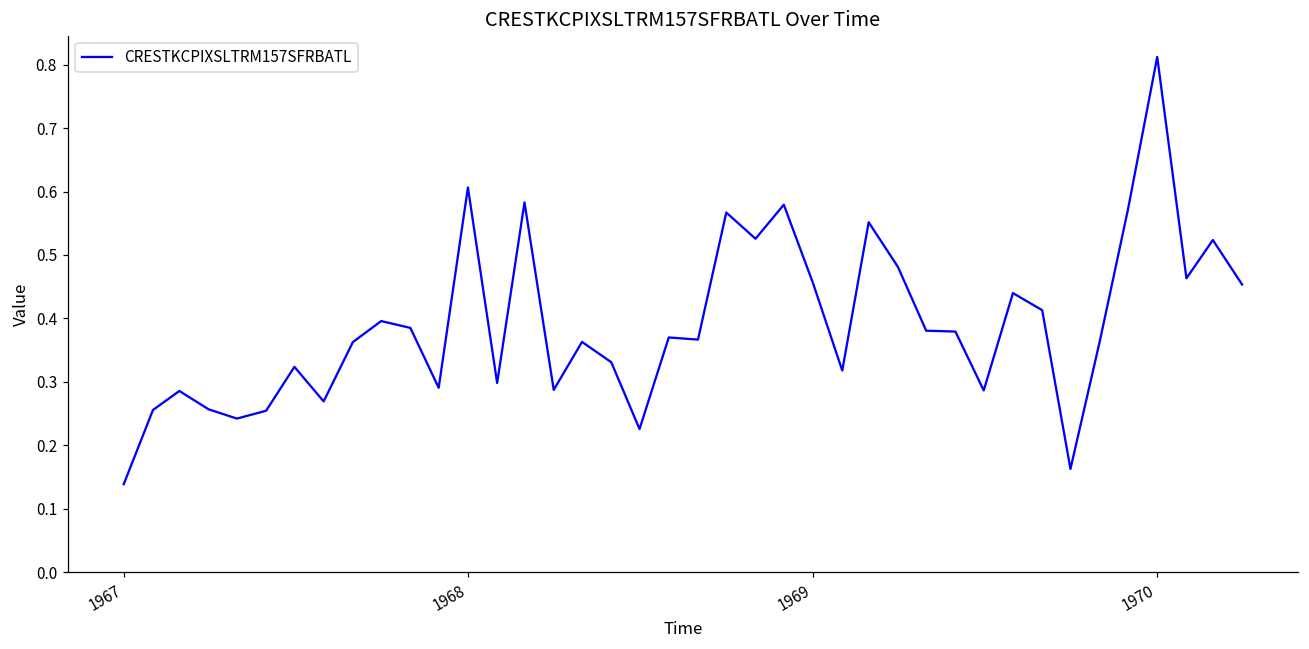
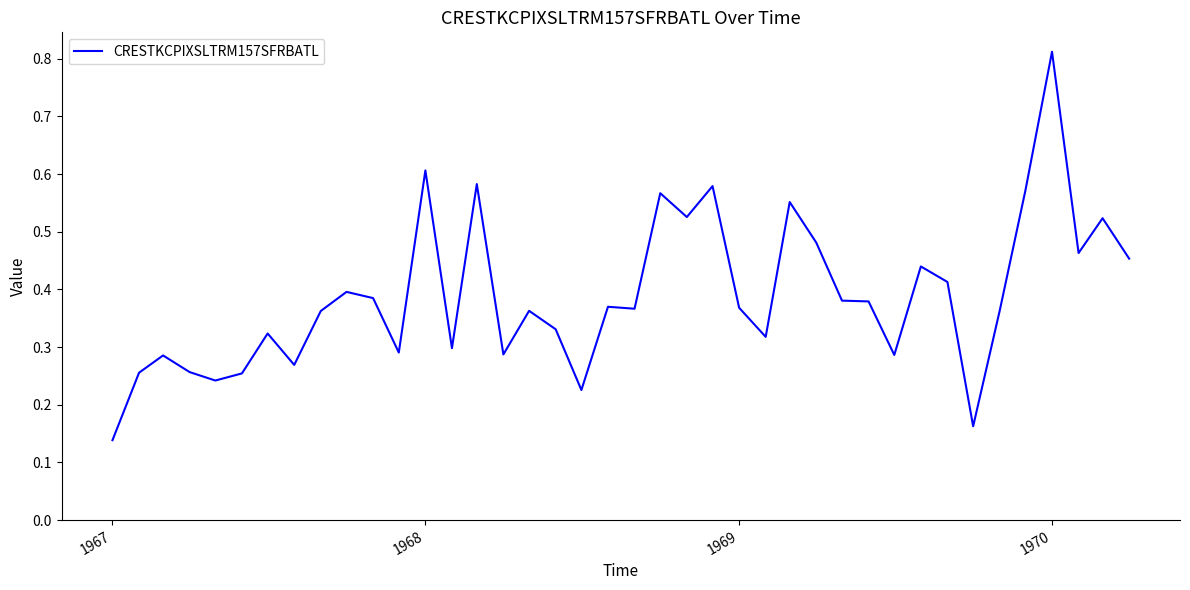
  {
    "1967": 0.14,
    "1968": 0.61,
-   "1969": 0.46,
+   "1969": 0.37,
    "1970": 0.81
  }
